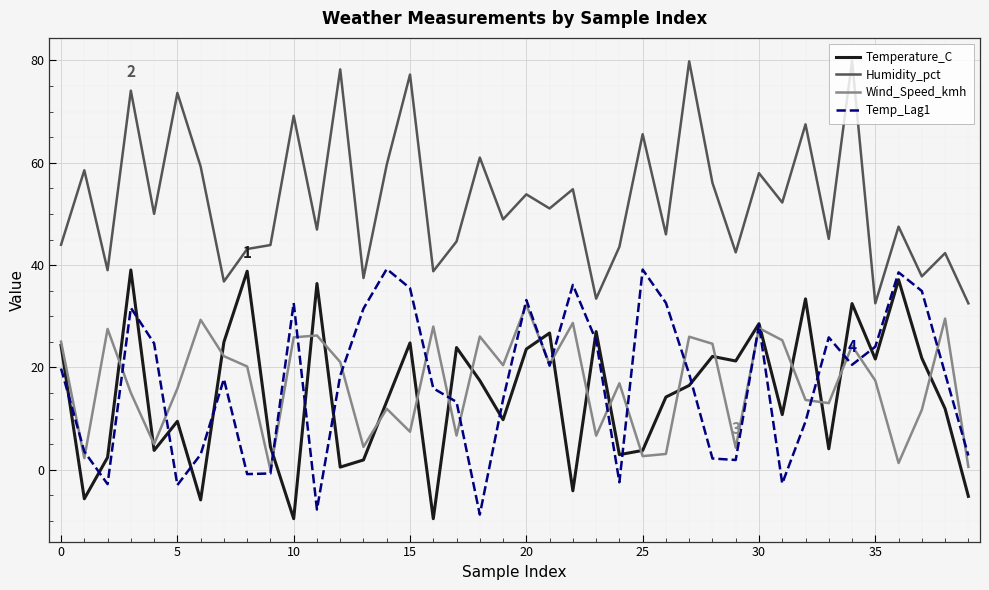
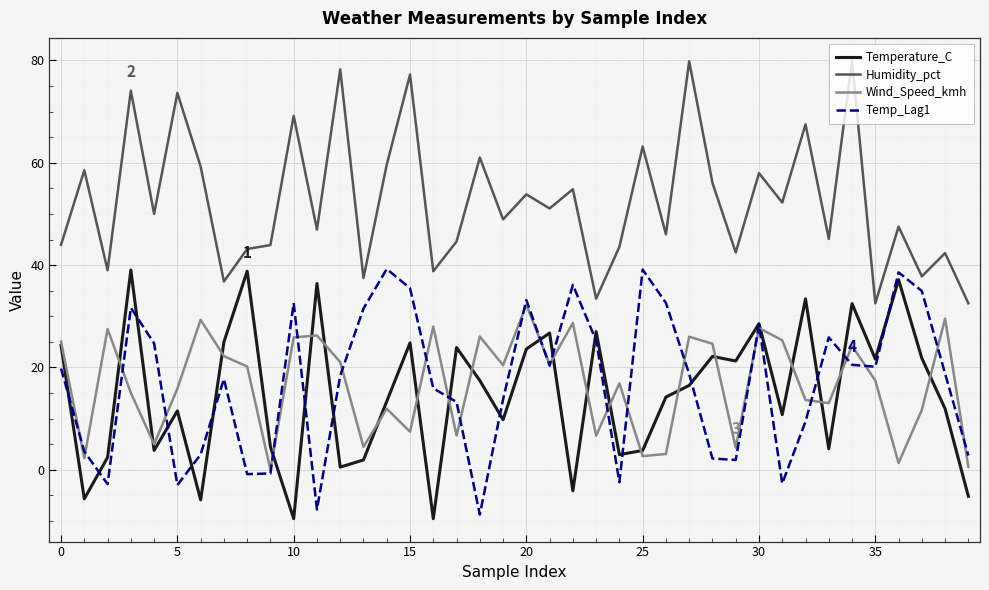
  {
    "Temperature_C": {
      "0": 24,
-     "5": 9,
+     "5": 12,
      "10": -10,
      "15": 25,
      "20": 24,
      "25": 4,
      "35": 22
    },
    "Humidity_pct": {
      "0": 44,
      "5": 74,
      "10": 69,
      "15": 77,
      "20": 54,
-     "25": 66,
+     "25": 63,
      "30": 58,
      "35": 33
    },
    "Wind_Speed_kmh": {
      "0": 25,
      "5": 16,
      "10": 26,
      "15": 7,
      "20": 32,
      "25": 3,
      "30": 28,
      "35": 17
    },
    "Temp_Lag1": {
      "0": 20,
      "5": -3,
      "10": 33,
      "15": 35,
      "20": 33,
      "25": 39,
-     "35": 24
+     "35": 20
    }
  }
